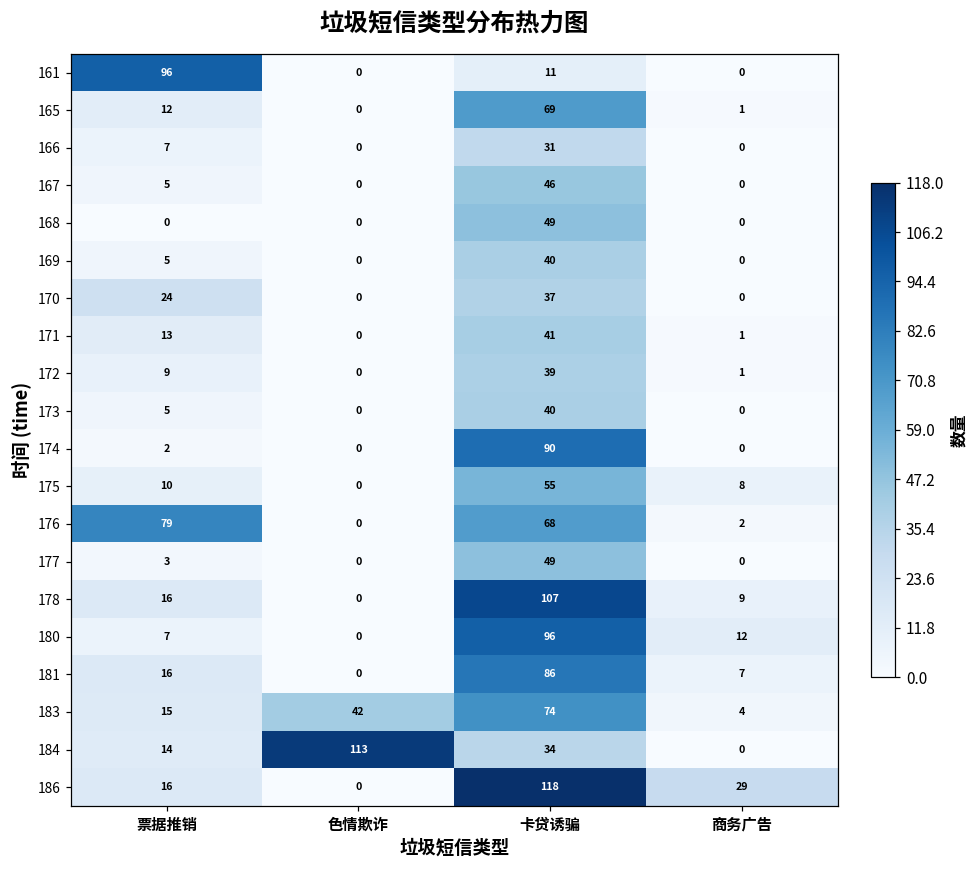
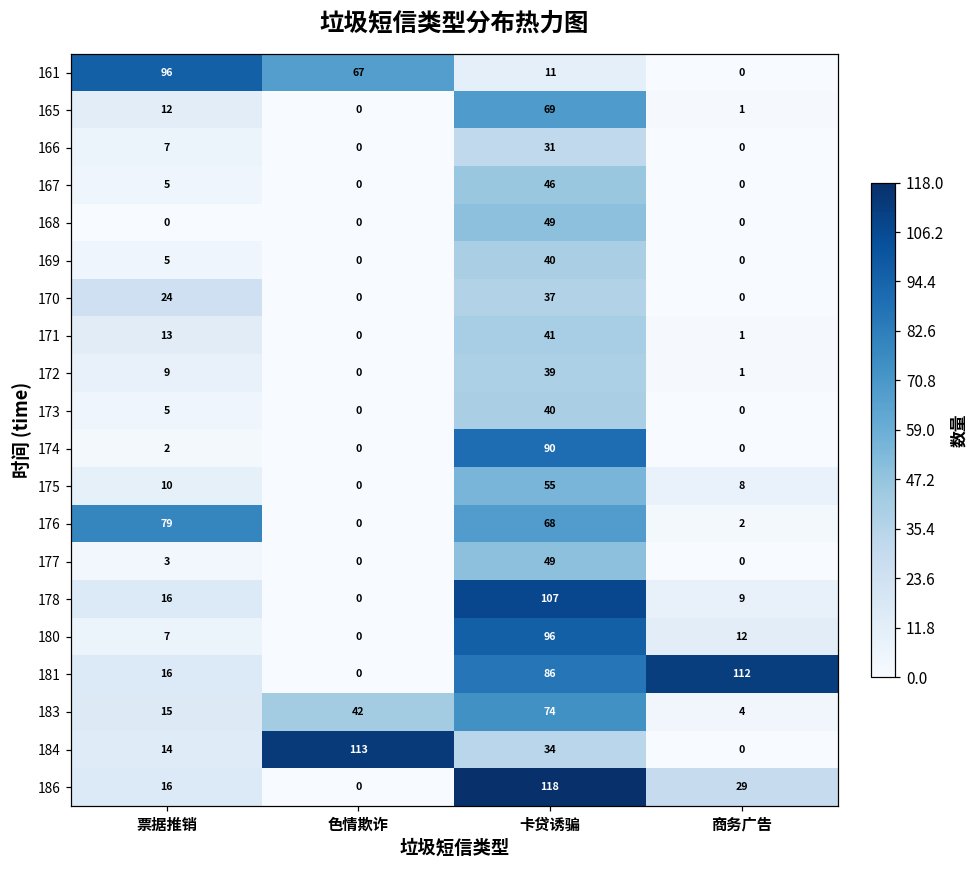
  {
    "161": {
      "票据推销": 96,
-     "色情欺诈": 0,
+     "色情欺诈": 67,
      "卡贷诱骗": 11,
      "商务广告": 0
    },
    "165": {
      "票据推销": 12,
      "色情欺诈": 0,
      "卡贷诱骗": 69,
      "商务广告": 1
    },
    "166": {
      "票据推销": 7,
      "色情欺诈": 0,
      "卡贷诱骗": 31,
      "商务广告": 0
    },
    "167": {
      "票据推销": 5,
      "色情欺诈": 0,
      "卡贷诱骗": 46,
      "商务广告": 0
    },
    "168": {
      "票据推销": 0,
      "色情欺诈": 0,
      "卡贷诱骗": 49,
      "商务广告": 0
    },
    "169": {
      "票据推销": 5,
      "色情欺诈": 0,
      "卡贷诱骗": 40,
      "商务广告": 0
    },
    "170": {
      "票据推销": 24,
      "色情欺诈": 0,
      "卡贷诱骗": 37,
      "商务广告": 0
    },
    "171": {
      "票据推销": 13,
      "色情欺诈": 0,
      "卡贷诱骗": 41,
      "商务广告": 1
    },
    "172": {
      "票据推销": 9,
      "色情欺诈": 0,
      "卡贷诱骗": 39,
      "商务广告": 1
    },
    "173": {
      "票据推销": 5,
      "色情欺诈": 0,
      "卡贷诱骗": 40,
      "商务广告": 0
    },
    "174": {
      "票据推销": 2,
      "色情欺诈": 0,
      "卡贷诱骗": 90,
      "商务广告": 0
    },
    "175": {
      "票据推销": 10,
      "色情欺诈": 0,
      "卡贷诱骗": 55,
      "商务广告": 8
    },
    "176": {
      "票据推销": 79,
      "色情欺诈": 0,
      "卡贷诱骗": 68,
      "商务广告": 2
    },
    "177": {
      "票据推销": 3,
      "色情欺诈": 0,
      "卡贷诱骗": 49,
      "商务广告": 0
    },
    "178": {
      "票据推销": 16,
      "色情欺诈": 0,
      "卡贷诱骗": 107,
      "商务广告": 9
    },
    "180": {
      "票据推销": 7,
      "色情欺诈": 0,
      "卡贷诱骗": 96,
      "商务广告": 12
    },
    "181": {
      "票据推销": 16,
      "色情欺诈": 0,
      "卡贷诱骗": 86,
-     "商务广告": 7
+     "商务广告": 112
    },
    "183": {
      "票据推销": 15,
      "色情欺诈": 42,
      "卡贷诱骗": 74,
      "商务广告": 4
    },
    "184": {
      "票据推销": 14,
      "色情欺诈": 113,
      "卡贷诱骗": 34,
      "商务广告": 0
    },
    "186": {
      "票据推销": 16,
      "色情欺诈": 0,
      "卡贷诱骗": 118,
      "商务广告": 29
    }
  }
